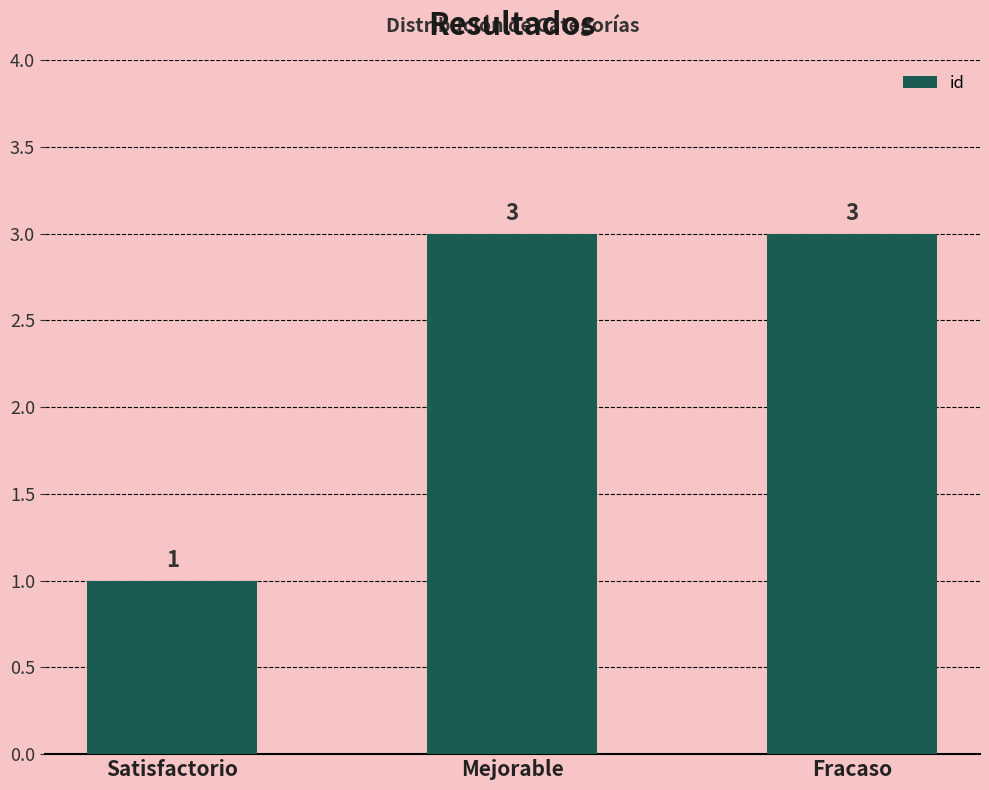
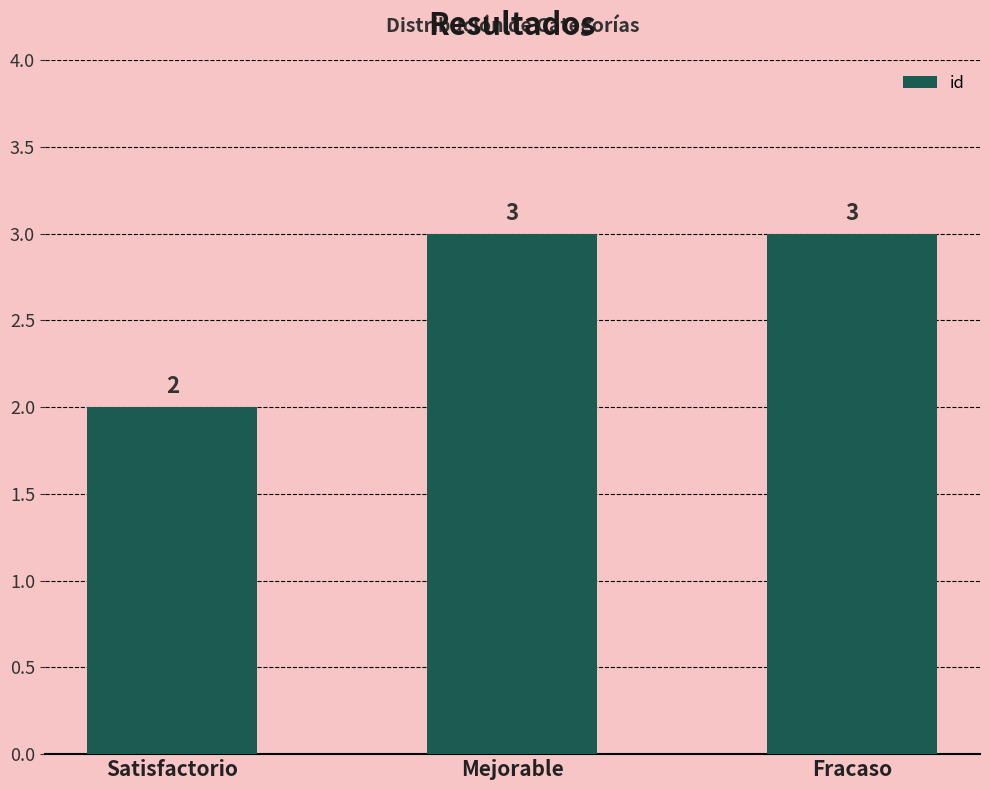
  {
-   "Satisfactorio": 1,
+   "Satisfactorio": 2,
    "Mejorable": 3,
    "Fracaso": 3
  }
